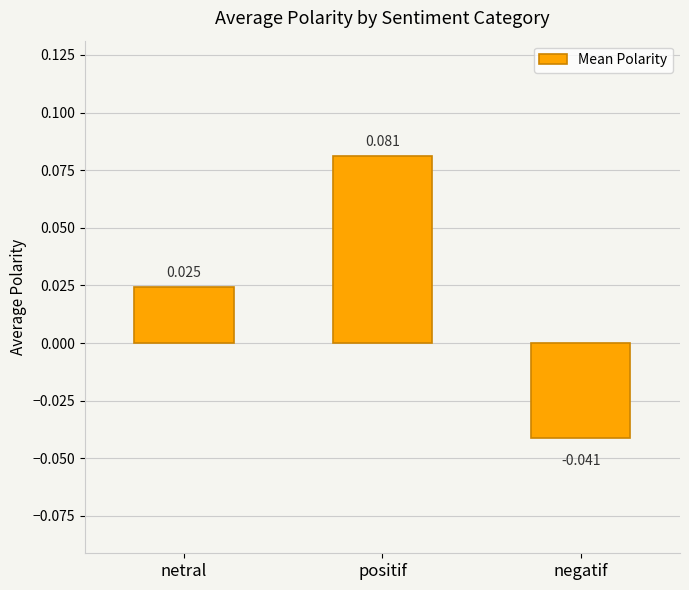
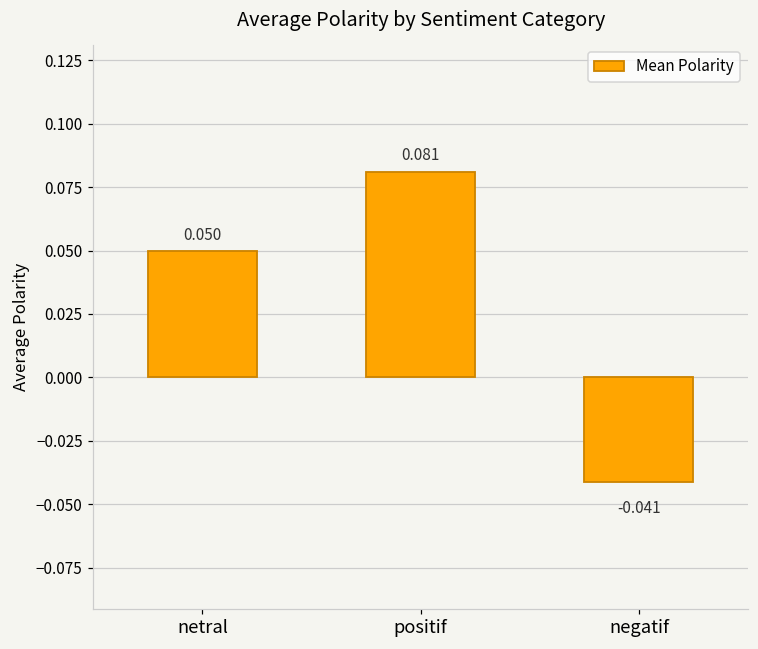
  {
-   "netral": 0.025,
+   "netral": 0.050,
    "positif": 0.081,
    "negatif": -0.041
  }
